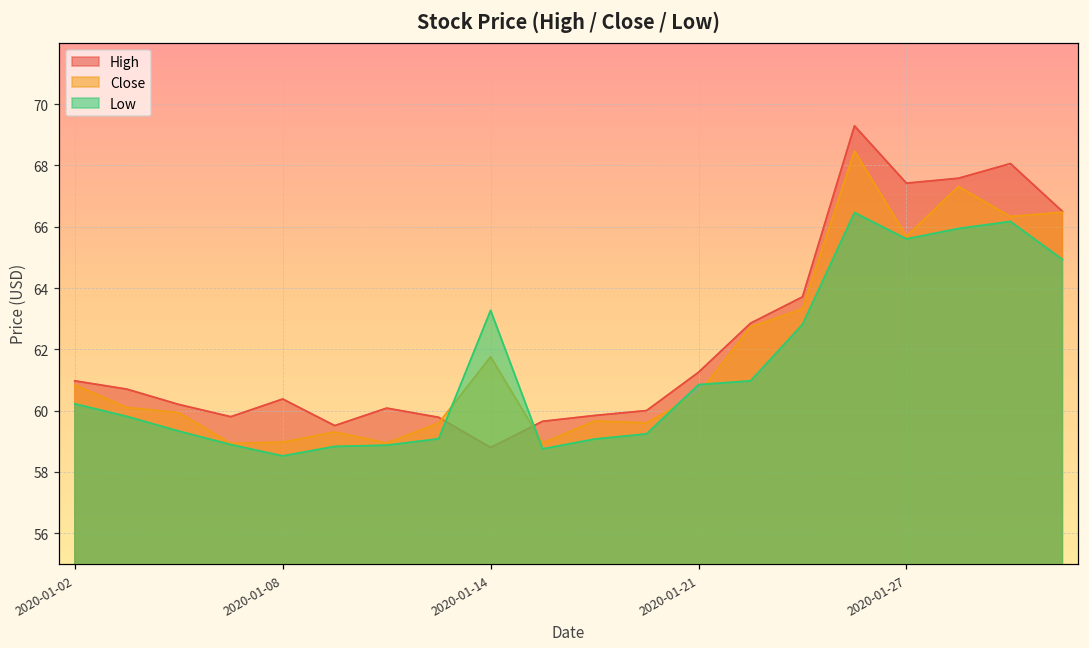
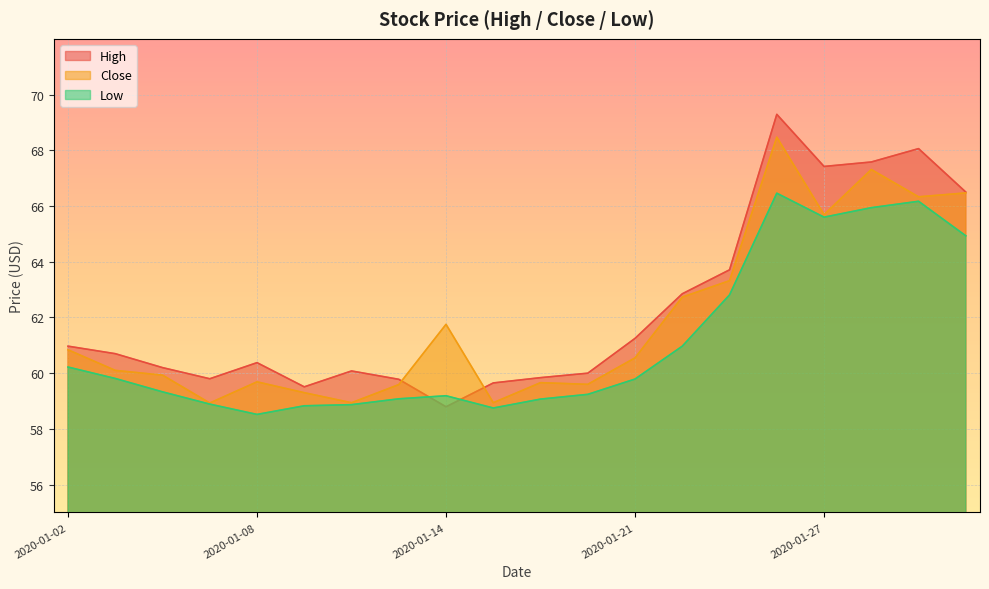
  {
    "High": {
      "2020-01-02": 61.0,
      "2020-01-08": 60.4,
      "2020-01-14": 58.8,
      "2020-01-21": 61.3,
      "2020-01-27": 67.4
    },
    "Close": {
      "2020-01-02": 60.8,
-     "2020-01-08": 59.0,
+     "2020-01-08": 59.7,
      "2020-01-14": 61.8,
      "2020-01-21": 60.5
    },
    "Low": {
      "2020-01-02": 60.2,
      "2020-01-08": 58.5,
-     "2020-01-14": 63.3,
-     "2020-01-21": 60.8
+     "2020-01-14": 59.2,
+     "2020-01-21": 59.8
    }
  }
